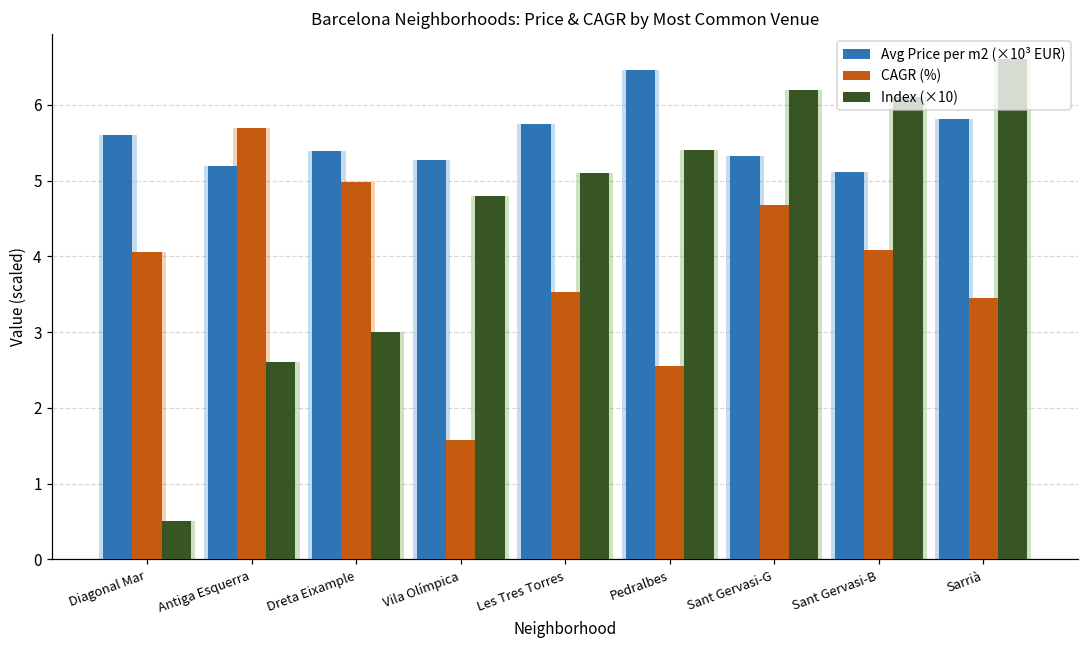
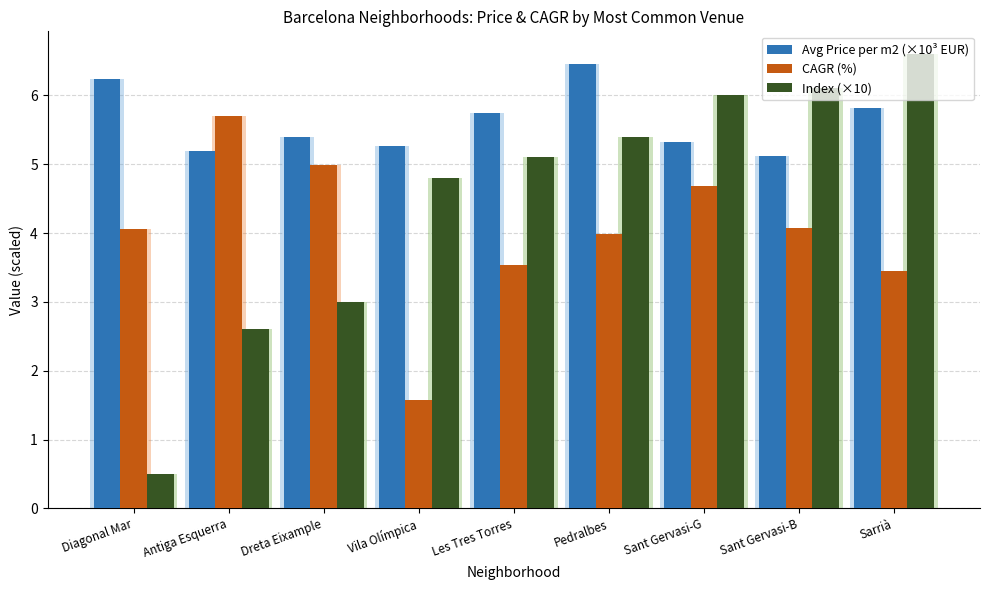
  {
    "Avg Price per m2 (×10³ EUR)": {
-     "Diagonal Mar": 5.6,
+     "Diagonal Mar": 6.2,
      "Antiga Esquerra": 5.2,
      "Dreta Eixample": 5.4,
      "Vila Olímpica": 5.3,
      "Les Tres Torres": 5.7,
      "Pedralbes": 6.5,
      "Sant Gervasi-G": 5.3,
      "Sant Gervasi-B": 5.1,
      "Sarrià": 5.8
    },
    "CAGR (%)": {
      "Diagonal Mar": 4.1,
      "Antiga Esquerra": 5.7,
      "Dreta Eixample": 5.0,
      "Vila Olímpica": 1.6,
      "Les Tres Torres": 3.5,
-     "Pedralbes": 2.6,
+     "Pedralbes": 4.0,
      "Sant Gervasi-G": 4.7,
      "Sant Gervasi-B": 4.1,
      "Sarrià": 3.4
    },
    "Index (×10)": {
      "Diagonal Mar": 0.5,
      "Antiga Esquerra": 2.6,
      "Dreta Eixample": 3.0,
      "Vila Olímpica": 4.8,
      "Les Tres Torres": 5.1,
      "Pedralbes": 5.4,
-     "Sant Gervasi-G": 6.2
+     "Sant Gervasi-G": 6.0
    }
  }
